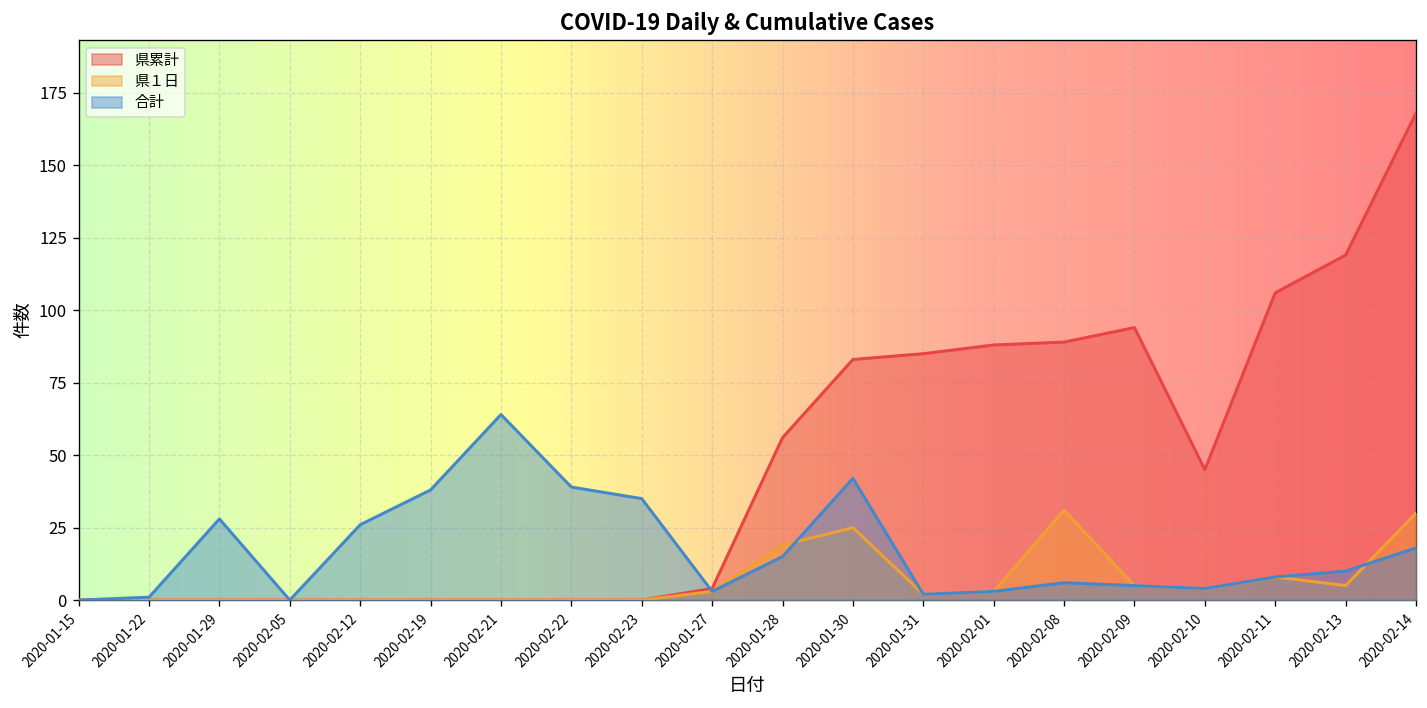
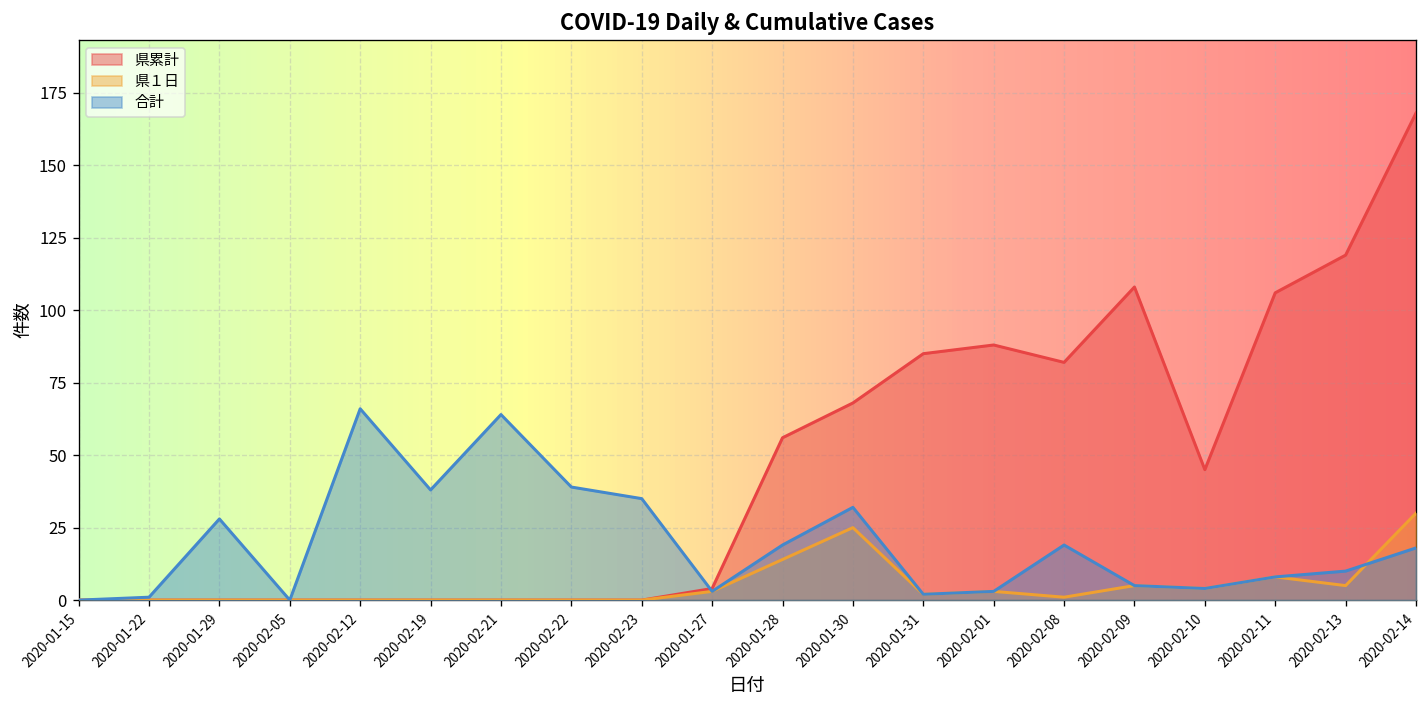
  {
    "県累計": {
      "2020-01-28": 56,
-     "2020-01-30": 83,
+     "2020-01-30": 68,
      "2020-01-31": 85,
      "2020-02-01": 88,
-     "2020-02-08": 89,
-     "2020-02-09": 94,
+     "2020-02-08": 82,
+     "2020-02-09": 108,
      "2020-02-10": 45,
      "2020-02-11": 106,
      "2020-02-13": 119,
      "2020-02-14": 168
    },
    "県１日": {
-     "2020-01-28": 19,
+     "2020-01-28": 14,
      "2020-01-30": 25,
-     "2020-02-08": 31,
+     "2020-02-08": 1,
      "2020-02-13": 5,
      "2020-02-14": 30
    },
    "合計": {
      "2020-01-29": 28,
-     "2020-02-12": 26,
+     "2020-02-12": 66,
      "2020-02-19": 38,
      "2020-02-21": 64,
      "2020-02-22": 39,
      "2020-02-23": 35,
-     "2020-01-28": 15,
-     "2020-01-30": 42,
-     "2020-02-08": 6,
+     "2020-01-28": 19,
+     "2020-01-30": 32,
+     "2020-02-08": 19,
      "2020-02-13": 10,
      "2020-02-14": 18
    }
  }
